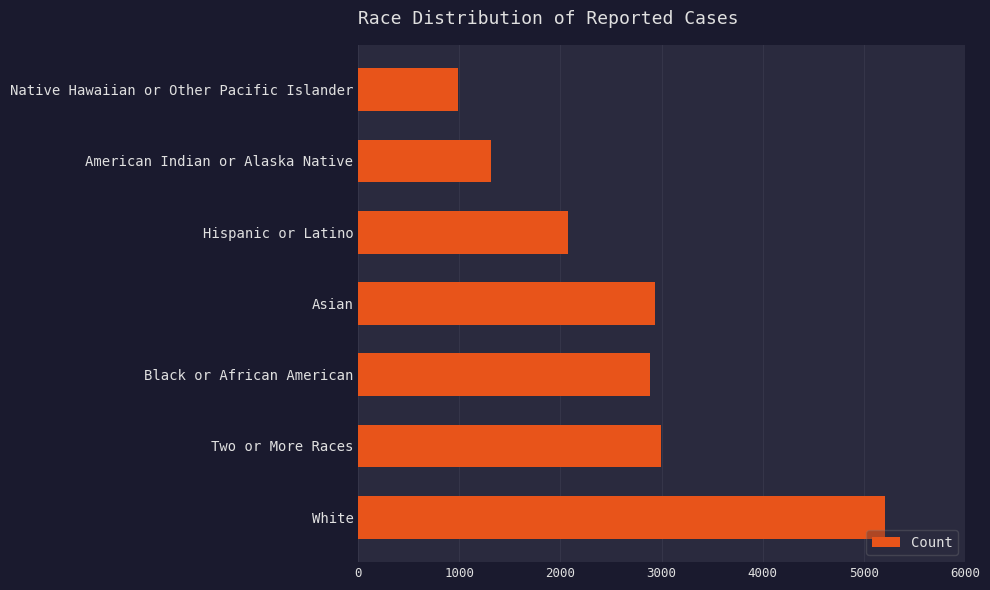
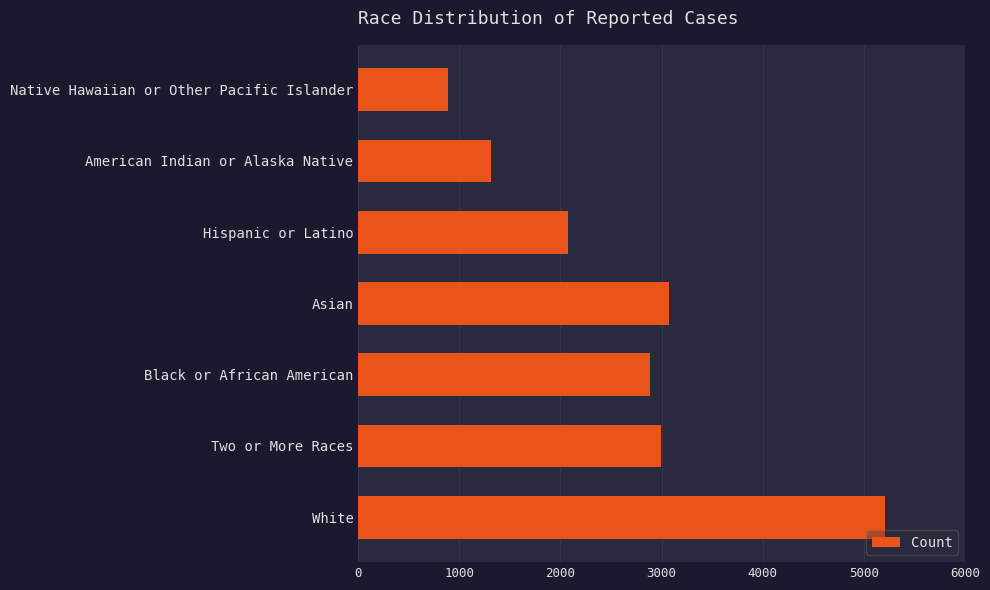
  {
-   "Native Hawaiian or Other Pacific Islander": 990,
+   "Native Hawaiian or Other Pacific Islander": 890,
    "American Indian or Alaska Native": 1320,
    "Hispanic or Latino": 2070,
-   "Asian": 2940,
+   "Asian": 3070,
    "Black or African American": 2880,
    "Two or More Races": 2990,
    "White": 5210
  }
